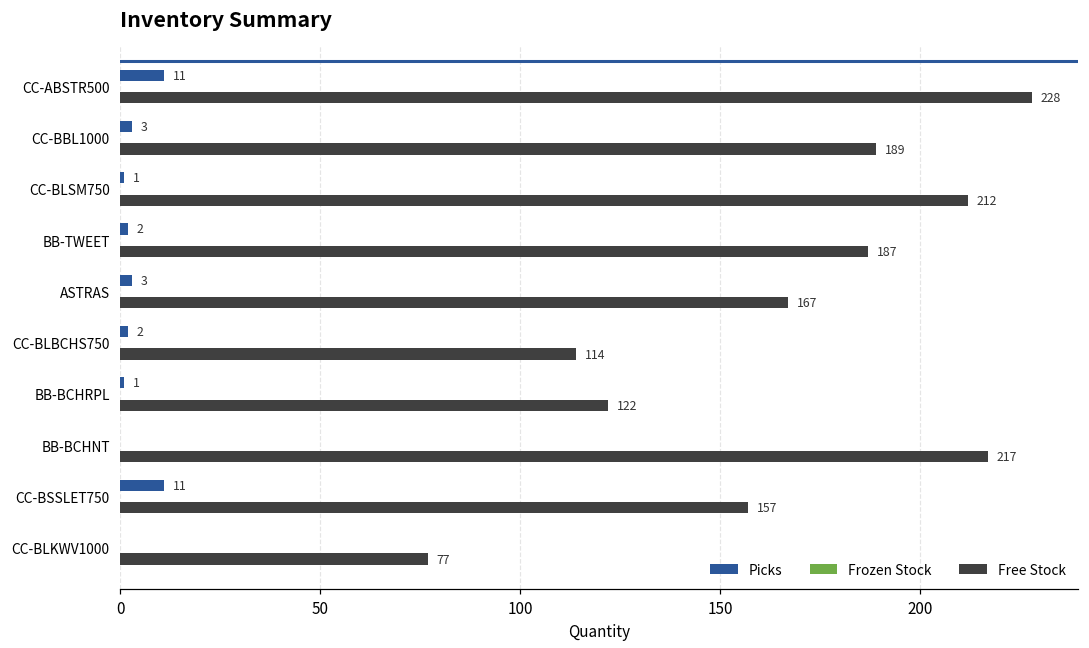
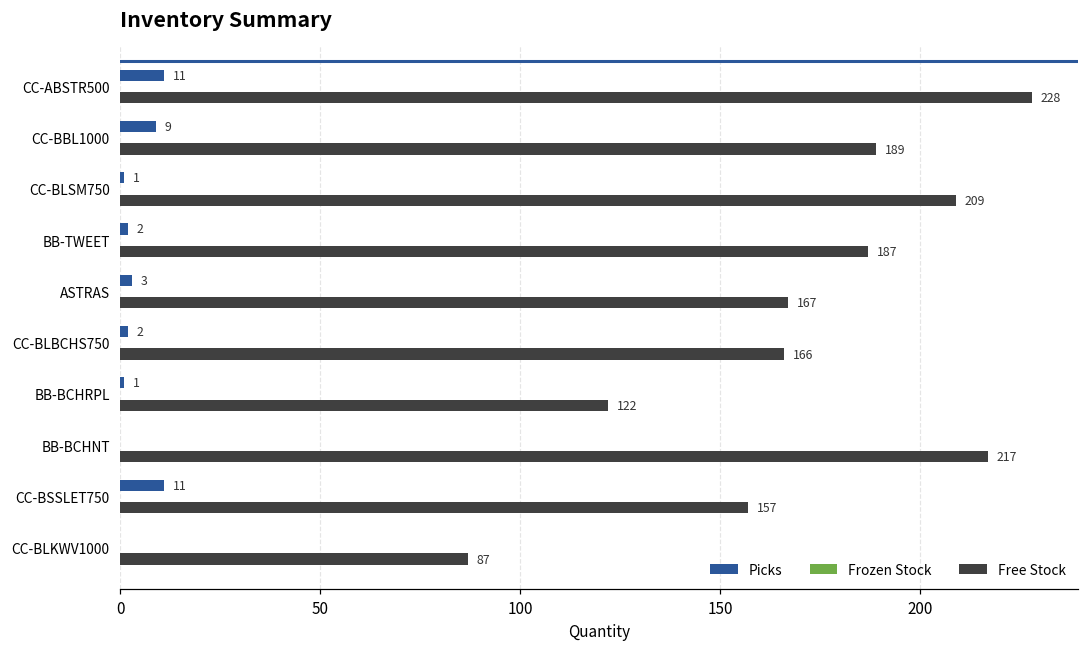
  {
    "Picks": {
      "CC-ABSTR500": 11,
-     "CC-BBL1000": 3,
+     "CC-BBL1000": 9,
      "CC-BLSM750": 1,
      "BB-TWEET": 2,
      "ASTRAS": 3,
      "CC-BLBCHS750": 2,
      "BB-BCHRPL": 1,
      "CC-BSSLET750": 11
    },
    "Frozen Stock": {
      "CC-ABSTR500": 0,
      "CC-BBL1000": 0,
      "CC-BLSM750": 0,
      "BB-TWEET": 0,
      "ASTRAS": 0,
      "CC-BLBCHS750": 0,
      "BB-BCHRPL": 0,
      "BB-BCHNT": 0,
      "CC-BSSLET750": 0,
      "CC-BLKWV1000": 0
    },
    "Free Stock": {
      "CC-ABSTR500": 228,
      "CC-BBL1000": 189,
-     "CC-BLSM750": 212,
+     "CC-BLSM750": 209,
      "BB-TWEET": 187,
      "ASTRAS": 167,
-     "CC-BLBCHS750": 114,
+     "CC-BLBCHS750": 166,
      "BB-BCHRPL": 122,
      "BB-BCHNT": 217,
      "CC-BSSLET750": 157,
-     "CC-BLKWV1000": 77
+     "CC-BLKWV1000": 87
    }
  }
